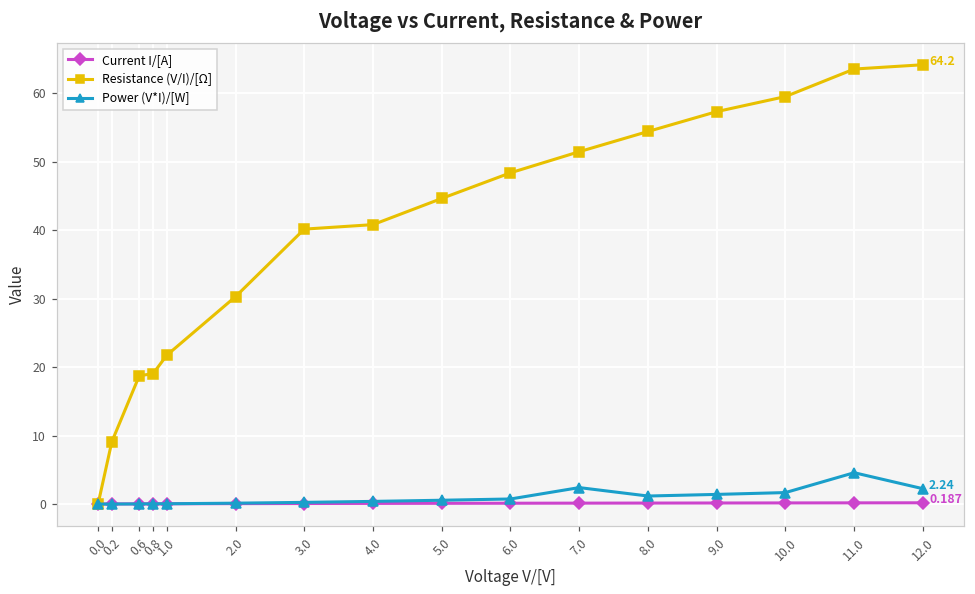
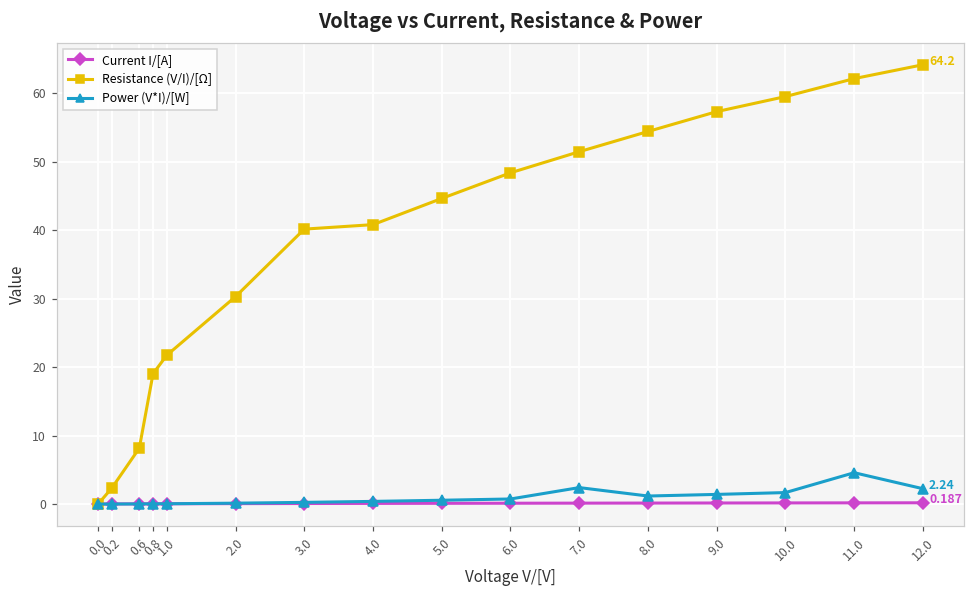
  {
    "Current I/[A]": {
      "12.0": 0.187
    },
    "Resistance (V/I)/[Ω]": {
-     "0.2": 9,
-     "0.6": 19,
+     "0.2": 2,
+     "0.6": 8,
      "0.8": 19,
      "1.0": 22,
      "2.0": 30,
      "3.0": 40,
      "4.0": 41,
      "5.0": 45,
      "6.0": 48,
      "7.0": 51,
      "8.0": 54,
      "9.0": 57,
      "10.0": 60,
-     "11.0": 64
+     "11.0": 62
    },
    "Power (V*I)/[W]": {
      "12.0": 2.24
    }
  }
